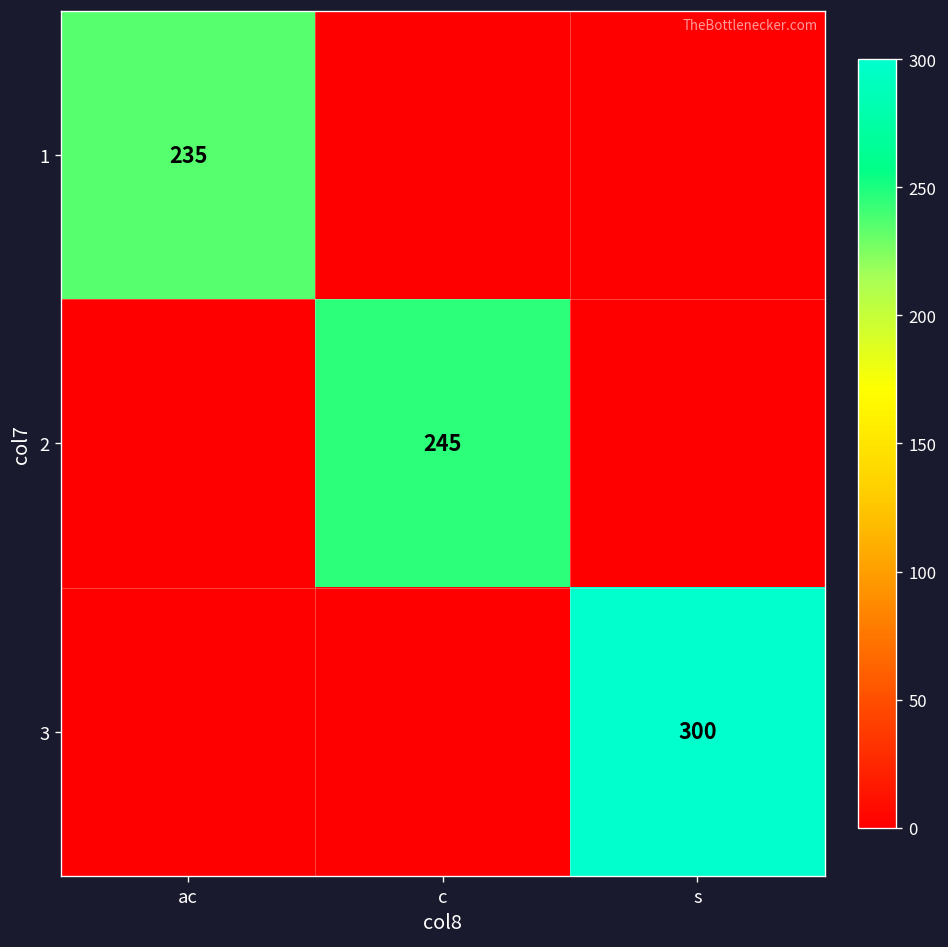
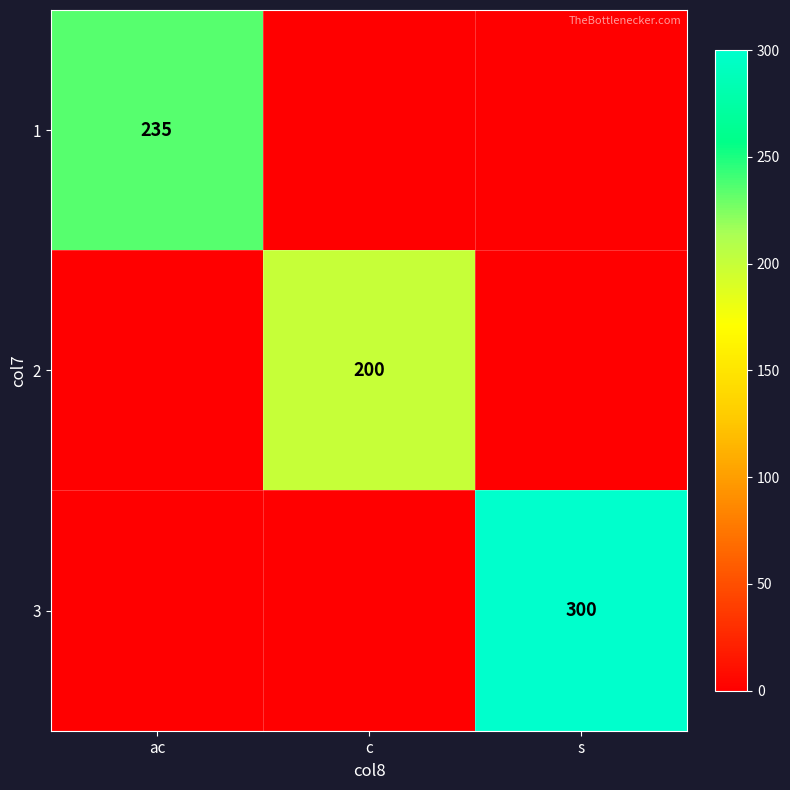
  {
    "1": {
      "ac": 235
    },
    "2": {
-     "c": 245
+     "c": 200
    },
    "3": {
      "s": 300
    }
  }
